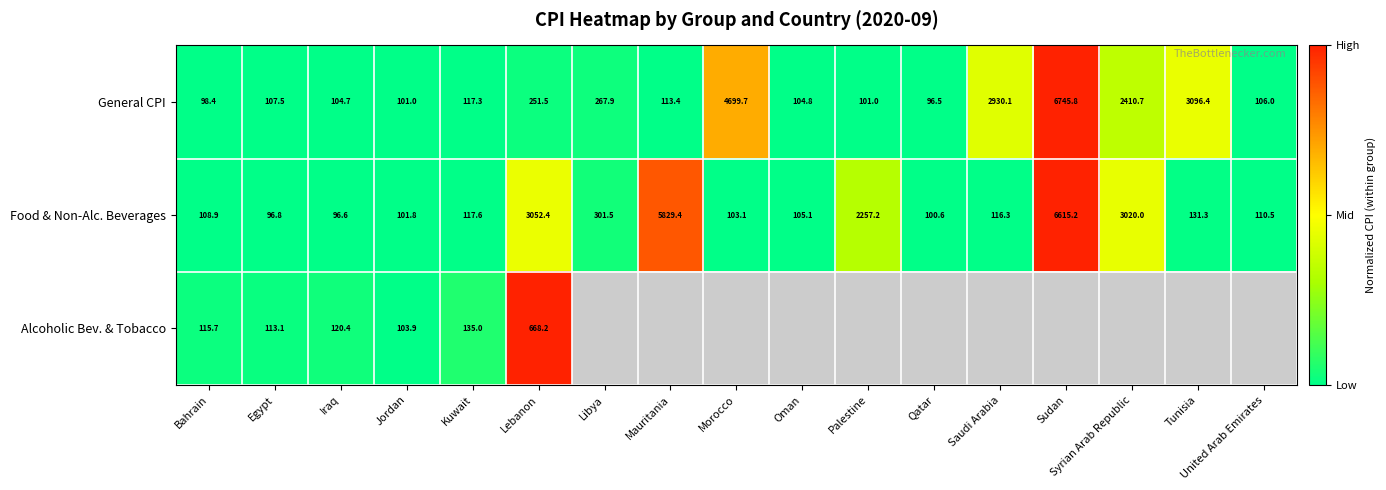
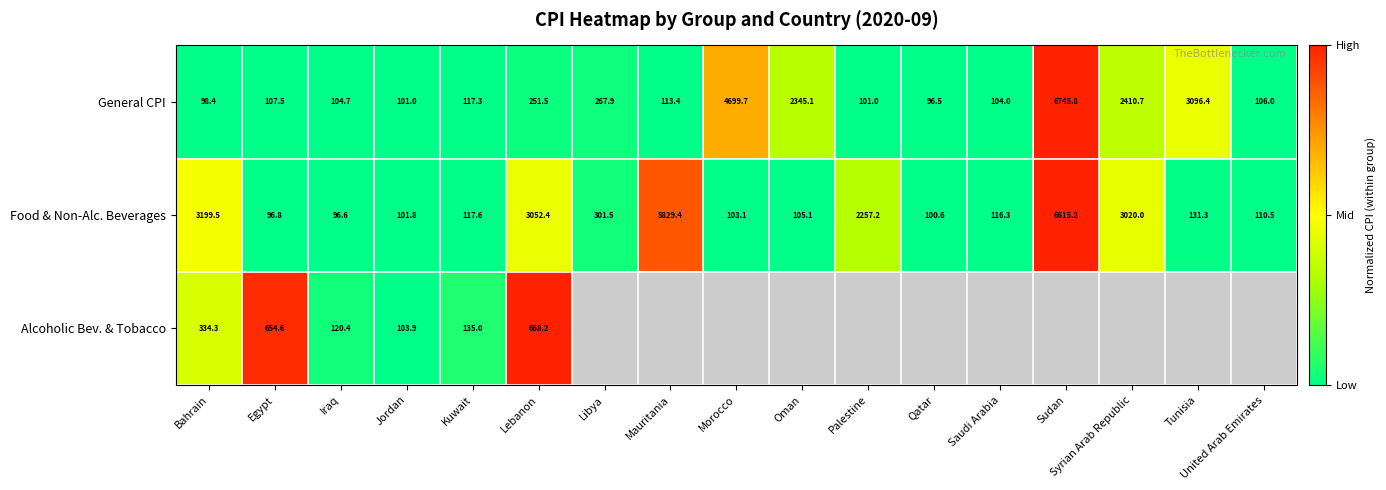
  {
    "General CPI": {
      "Bahrain": 98.4,
      "Egypt": 107.5,
      "Iraq": 104.7,
      "Jordan": 101.0,
      "Kuwait": 117.3,
      "Lebanon": 251.5,
      "Libya": 267.9,
      "Mauritania": 113.4,
      "Morocco": 4699.7,
-     "Oman": 104.8,
+     "Oman": 2345.1,
      "Palestine": 101.0,
      "Qatar": 96.5,
-     "Saudi Arabia": 2930.1,
+     "Saudi Arabia": 104.0,
      "Sudan": 6745.8,
      "Syrian Arab Republic": 2410.7,
      "United Arab Emirates": 106.0
    },
    "Food & Non-Alc. Beverages": {
-     "Bahrain": 108.9,
+     "Bahrain": 3199.5,
      "Egypt": 96.8,
      "Iraq": 96.6,
      "Jordan": 101.8,
      "Kuwait": 117.6,
      "Lebanon": 3052.4,
      "Libya": 301.5,
      "Mauritania": 5829.4,
      "Morocco": 103.1,
      "Oman": 105.1,
      "Palestine": 2257.2,
      "Qatar": 100.6,
      "Saudi Arabia": 116.3,
      "Sudan": 6615.2,
      "Syrian Arab Republic": 3020.0,
      "Tunisia": 131.3,
      "United Arab Emirates": 110.5
    },
    "Alcoholic Bev. & Tobacco": {
-     "Bahrain": 115.7,
-     "Egypt": 113.1,
+     "Bahrain": 334.3,
+     "Egypt": 654.6,
      "Iraq": 120.4,
      "Jordan": 103.9,
      "Kuwait": 135.0,
      "Lebanon": 668.2
    }
  }
